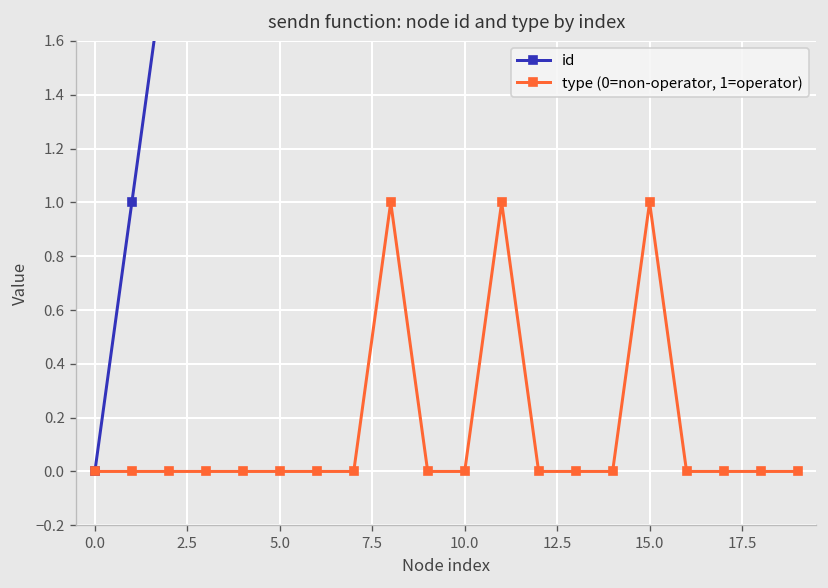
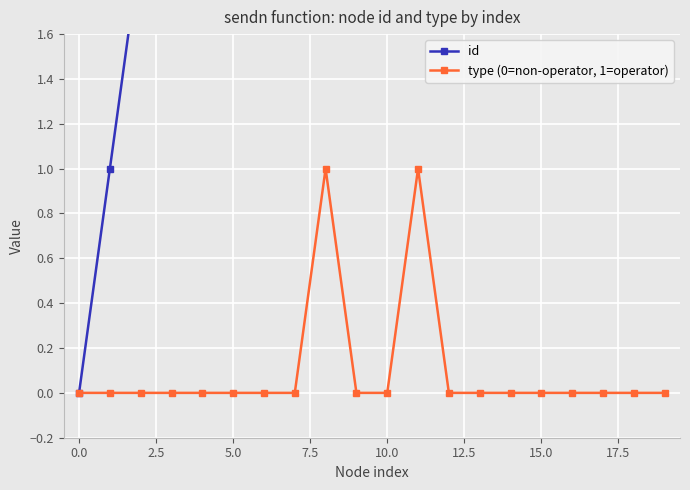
  {
    "type (0=non-operator, 1=operator)": {
      "5.0": 0,
      "10.0": 0,
-     "15.0": 1
+     "15.0": 0
    }
  }
